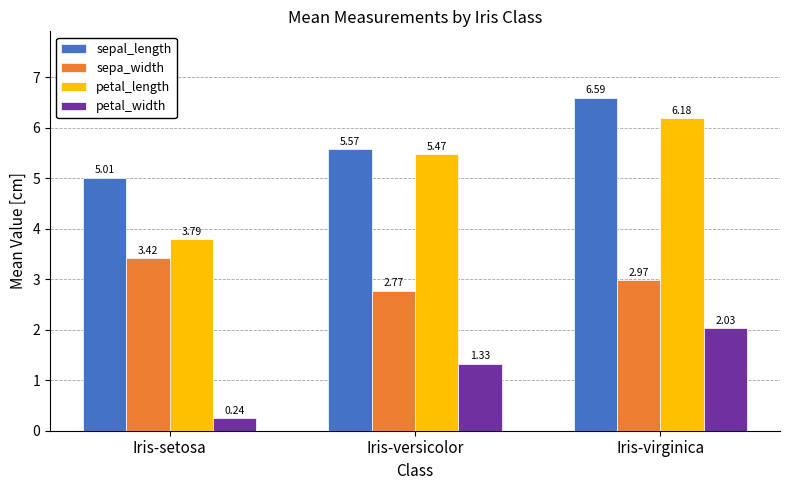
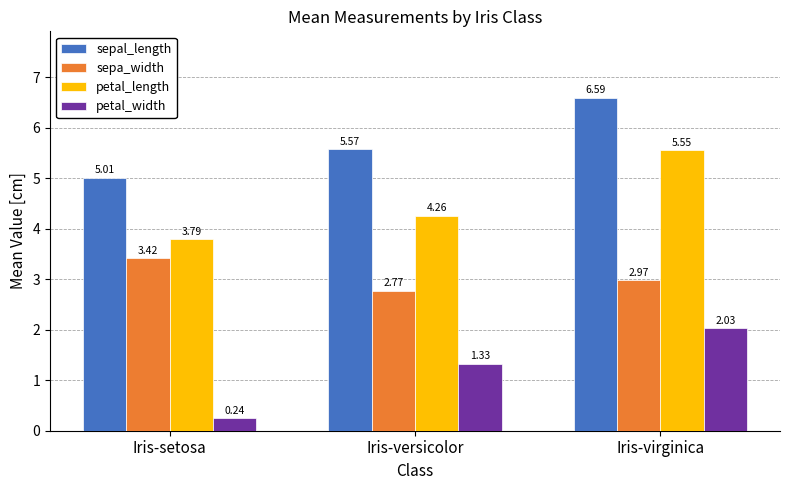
  {
    "sepal_length": {
      "Iris-setosa": 5.01,
      "Iris-versicolor": 5.57,
      "Iris-virginica": 6.59
    },
    "sepa_width": {
      "Iris-setosa": 3.42,
      "Iris-versicolor": 2.77,
      "Iris-virginica": 2.97
    },
    "petal_length": {
      "Iris-setosa": 3.79,
-     "Iris-versicolor": 5.47,
-     "Iris-virginica": 6.18
+     "Iris-versicolor": 4.26,
+     "Iris-virginica": 5.55
    },
    "petal_width": {
      "Iris-setosa": 0.24,
      "Iris-versicolor": 1.33,
      "Iris-virginica": 2.03
    }
  }
